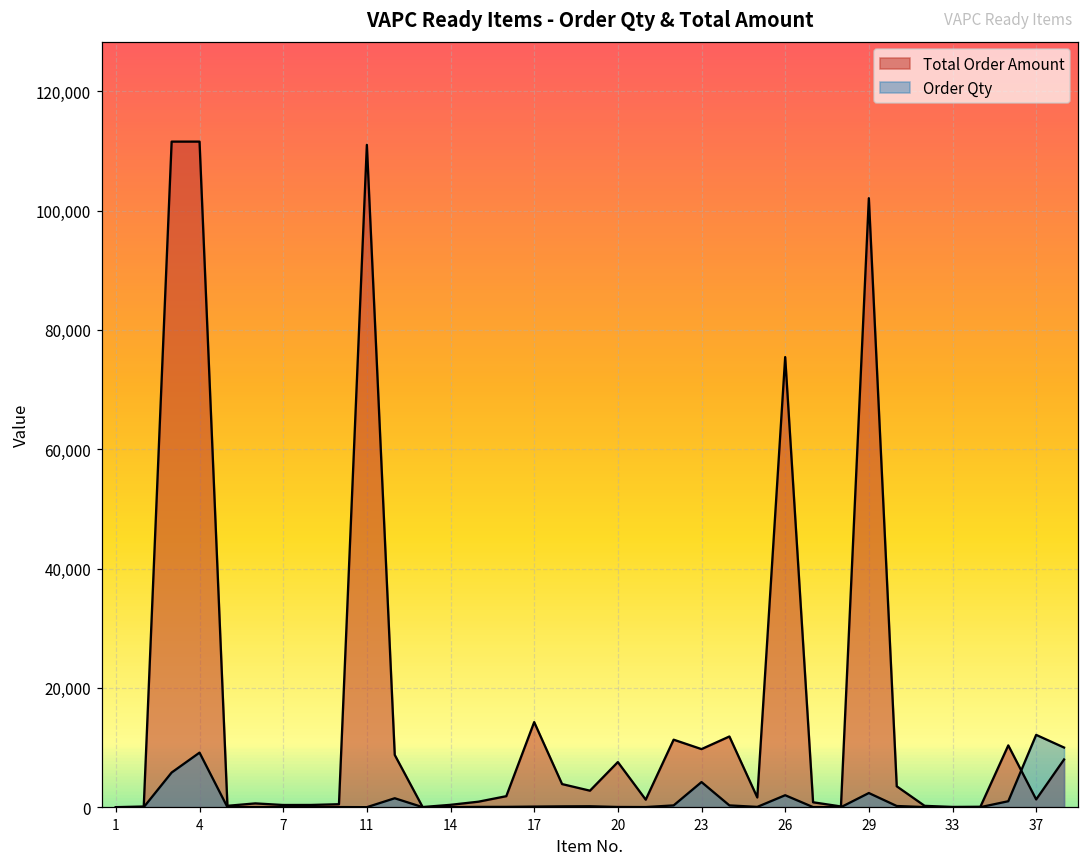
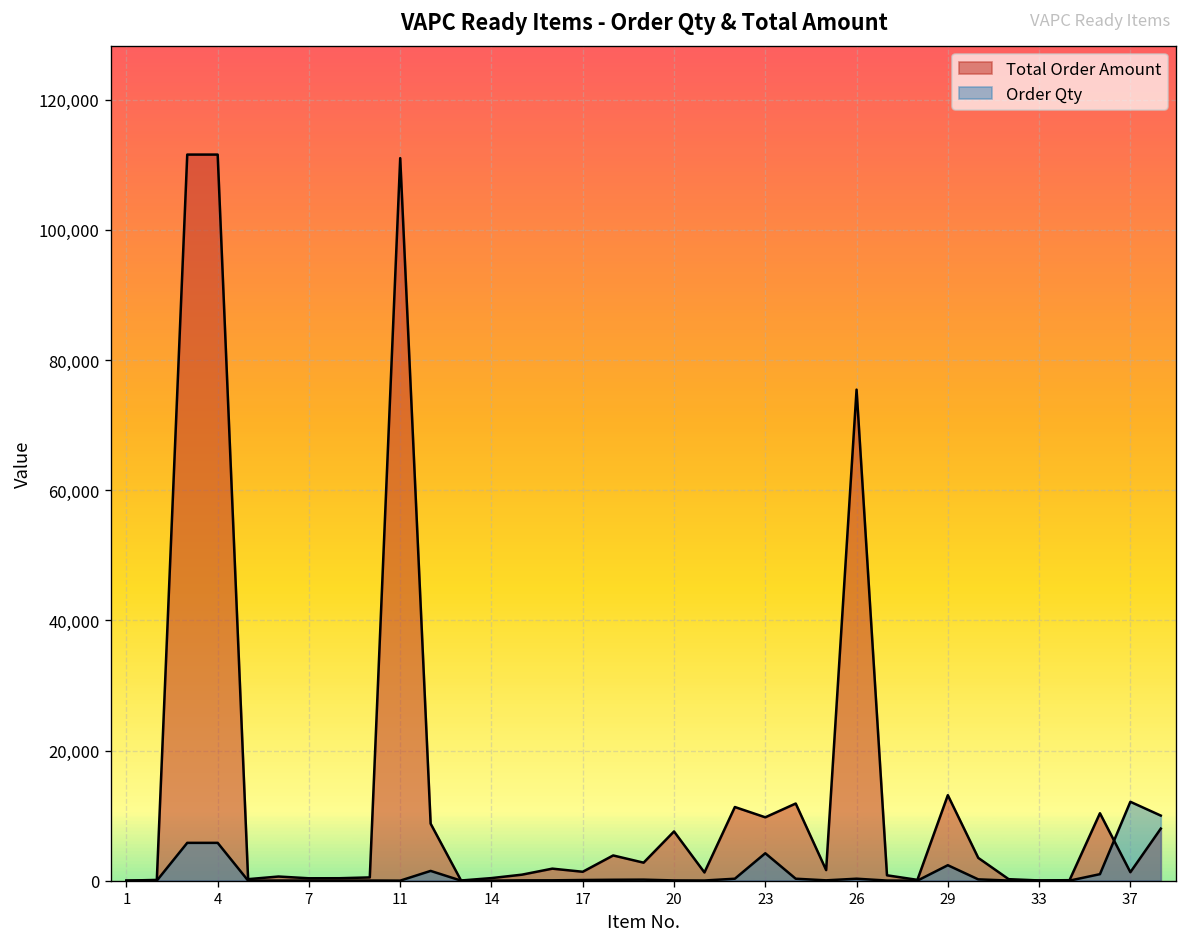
  {
    "Total Order Amount": {
      "4": "112,000",
      "11": "111,000",
-     "17": "14,000",
+     "17": "1,000",
      "20": "8,000",
      "23": "10,000",
      "26": "75,000",
-     "29": "102,000",
+     "29": "13,000",
      "37": "1,000"
    },
    "Order Qty": {
-     "4": "9,000",
+     "4": "6,000",
      "11": "0",
      "17": "0",
      "20": "0",
      "23": "4,000",
-     "26": "2,000",
+     "26": "0",
      "29": "2,000",
      "37": "12,000"
    }
  }
